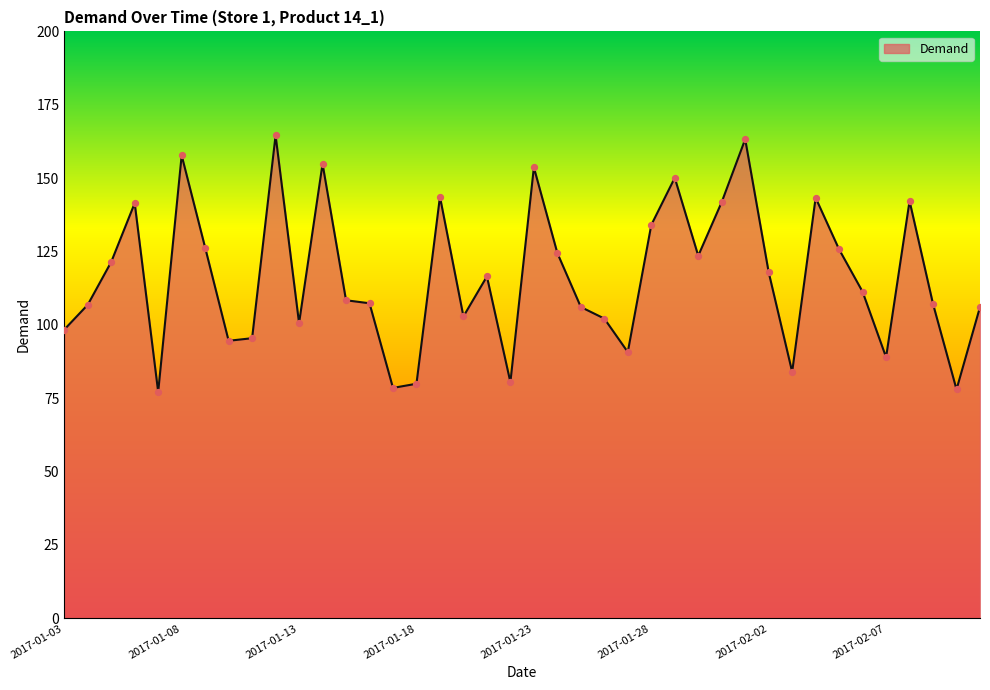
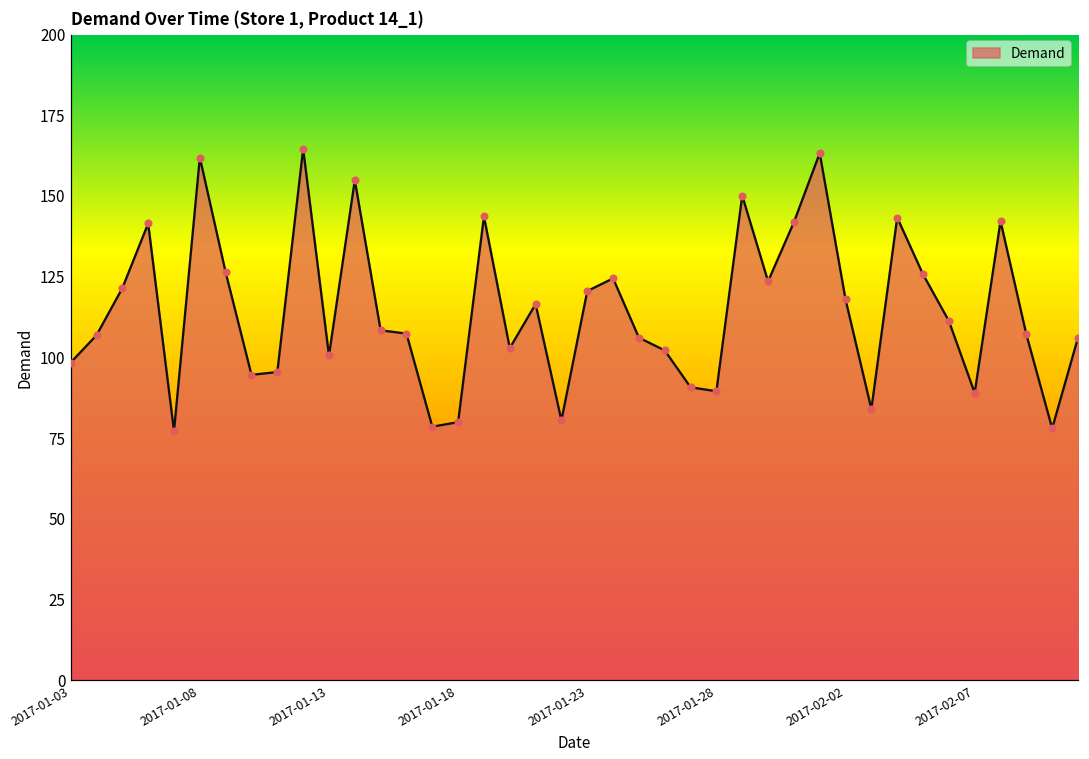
  {
    "2017-01-03": 98,
-   "2017-01-08": 158,
+   "2017-01-08": 162,
    "2017-01-13": 101,
    "2017-01-18": 80,
-   "2017-01-23": 154,
-   "2017-01-28": 134,
+   "2017-01-23": 121,
+   "2017-01-28": 90,
    "2017-02-02": 118,
    "2017-02-07": 89
  }
